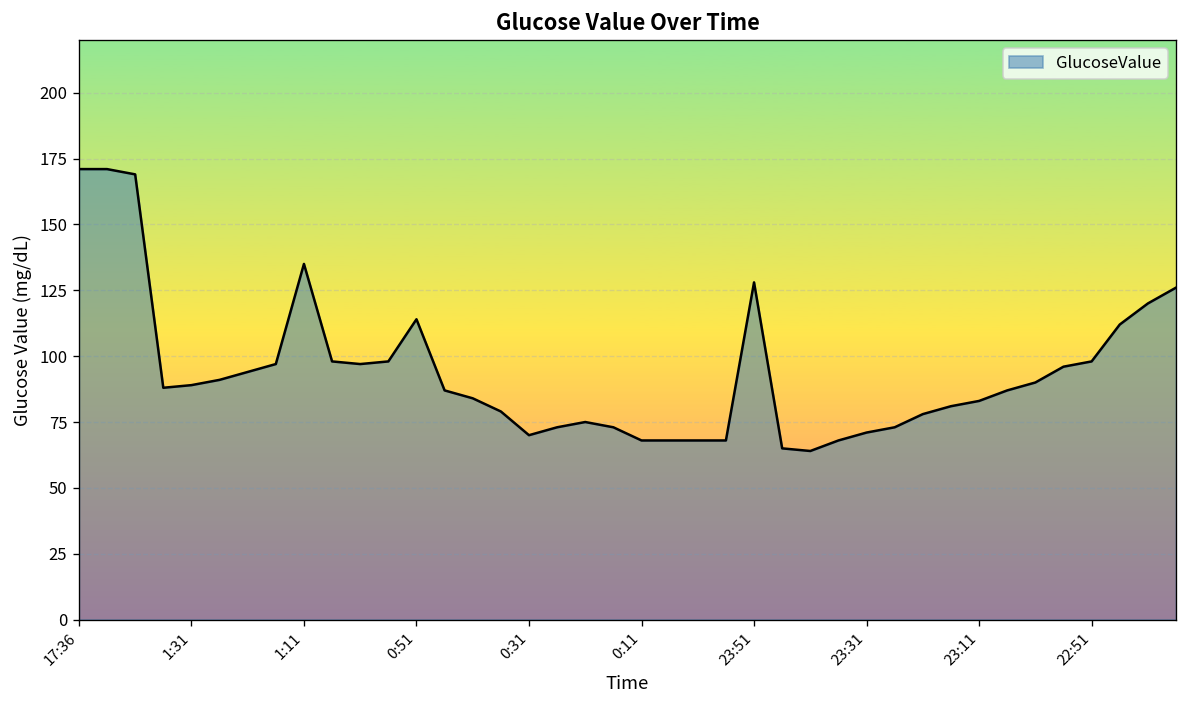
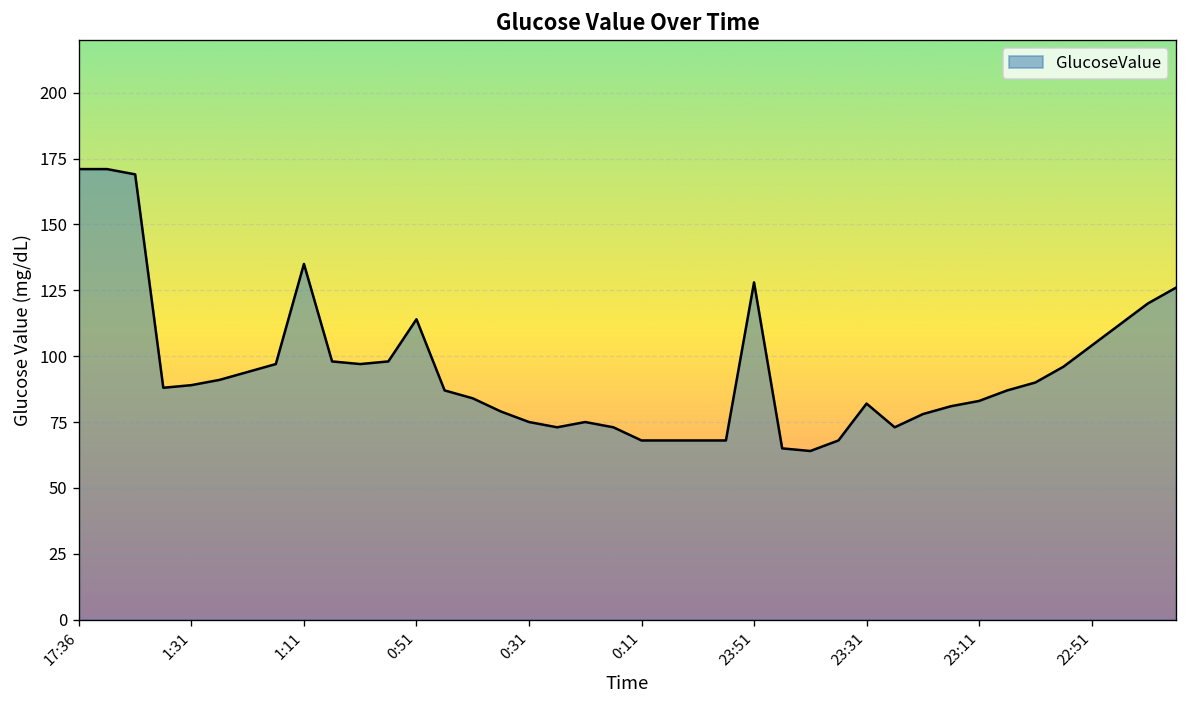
  {
    "17:36": 171,
    "1:31": 89,
    "1:11": 135,
    "0:51": 114,
-   "0:31": 70,
+   "0:31": 75,
    "0:11": 68,
    "23:51": 128,
-   "23:31": 71,
+   "23:31": 82,
    "23:11": 83,
-   "22:51": 98
+   "22:51": 104
  }
